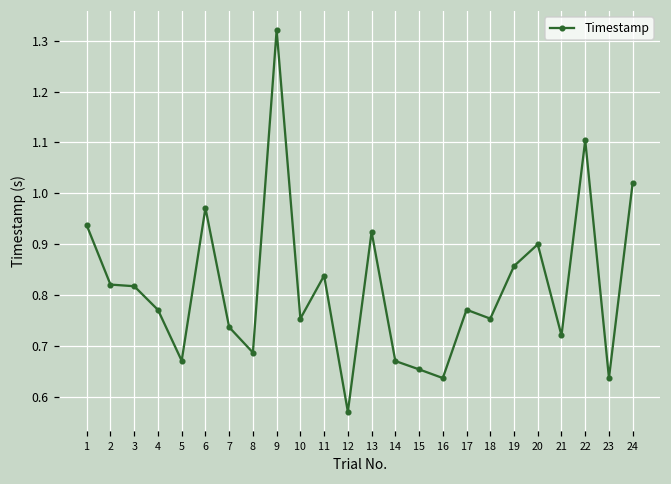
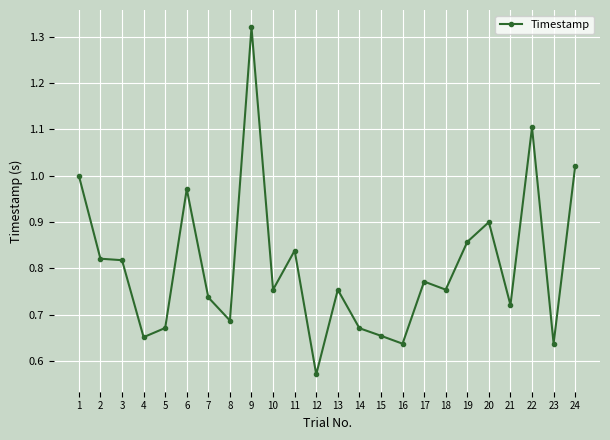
  {
-   "1": 0.94,
+   "1": 1.00,
    "2": 0.82,
    "3": 0.82,
-   "4": 0.77,
+   "4": 0.65,
    "5": 0.67,
    "6": 0.97,
    "7": 0.74,
    "8": 0.69,
    "9": 1.32,
    "10": 0.75,
    "11": 0.84,
    "12": 0.57,
-   "13": 0.92,
+   "13": 0.75,
    "14": 0.67,
    "15": 0.65,
    "16": 0.64,
    "17": 0.77,
    "18": 0.75,
    "19": 0.86,
    "20": 0.90,
    "21": 0.72,
    "22": 1.10,
    "23": 0.64,
    "24": 1.02
  }
